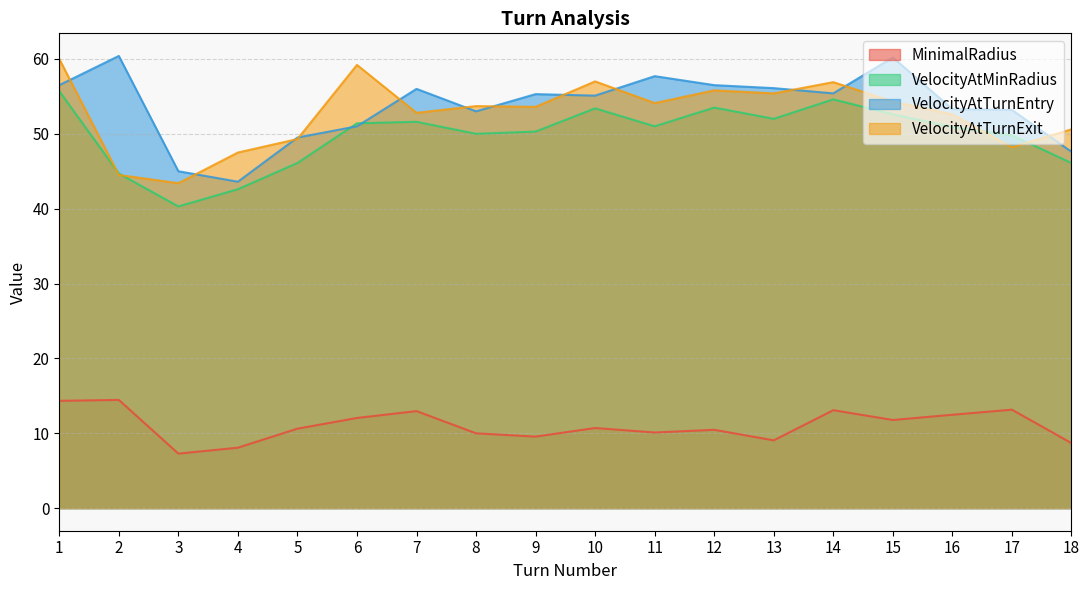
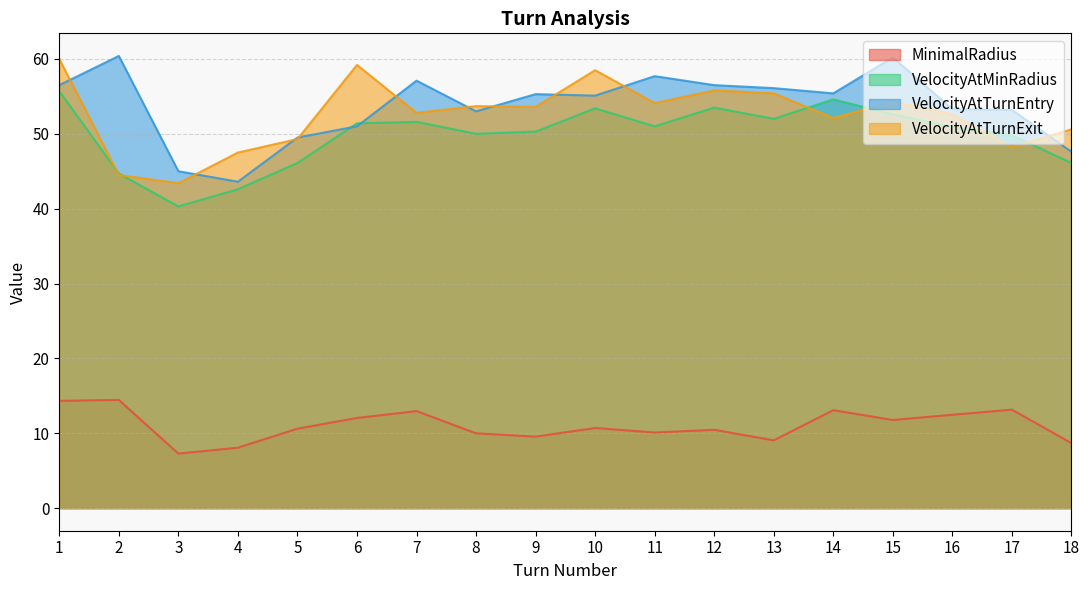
  {
    "MinimalRadius": {
      "1": 14,
      "2": 14,
      "3": 7,
      "4": 8,
      "5": 11,
      "6": 12,
      "7": 13,
      "8": 10,
      "9": 10,
      "10": 11,
      "11": 10,
      "12": 10,
      "13": 9,
      "14": 13,
      "15": 12,
      "16": 12,
      "17": 13,
      "18": 9
    },
    "VelocityAtMinRadius": {
      "1": 56,
      "3": 40,
      "4": 43,
      "5": 46,
      "6": 51,
      "7": 52,
      "8": 50,
      "9": 50,
      "10": 53,
      "11": 51,
      "12": 54,
      "13": 52,
      "14": 55,
      "18": 46
    },
    "VelocityAtTurnEntry": {
      "1": 57,
      "2": 60,
      "3": 45,
      "4": 44,
      "6": 51,
-     "7": 56,
+     "7": 57,
      "8": 53,
      "9": 55,
      "10": 55,
      "11": 58,
      "12": 57,
      "13": 56,
      "14": 55,
      "18": 48
    },
    "VelocityAtTurnExit": {
      "1": 60,
      "3": 43,
      "4": 48,
      "6": 59,
      "7": 53,
      "8": 54,
      "9": 54,
-     "10": 57,
+     "10": 59,
      "11": 54,
      "12": 56,
      "13": 55,
-     "14": 57,
+     "14": 52,
      "17": 48,
      "18": 51
    }
  }
